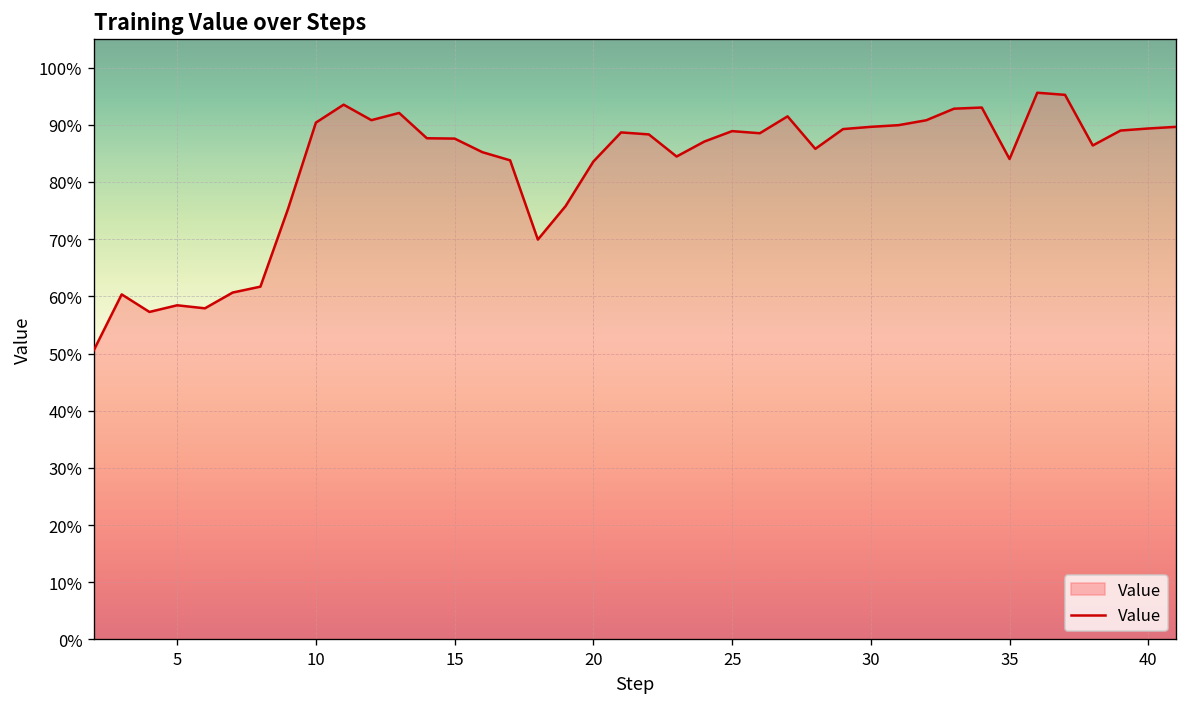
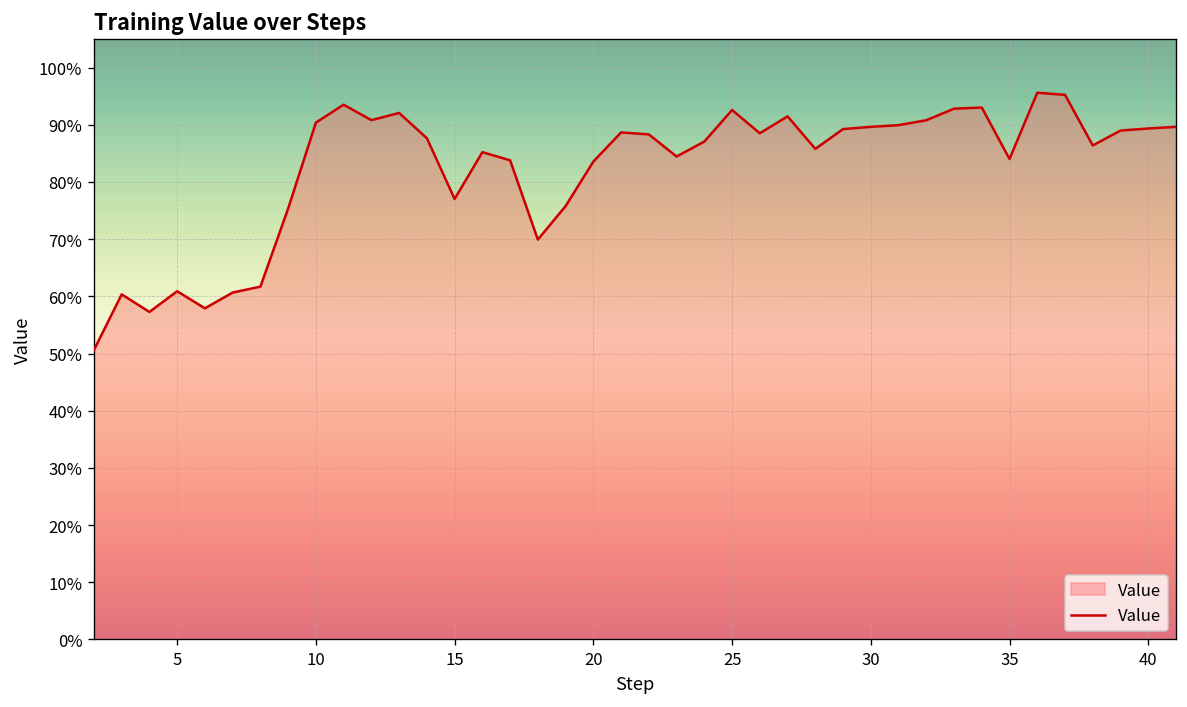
  {
-   "5": "58%",
+   "5": "61%",
    "10": "90%",
-   "15": "88%",
+   "15": "77%",
    "20": "84%",
-   "25": "89%",
+   "25": "93%",
    "30": "90%",
    "35": "84%",
    "40": "89%"
  }
